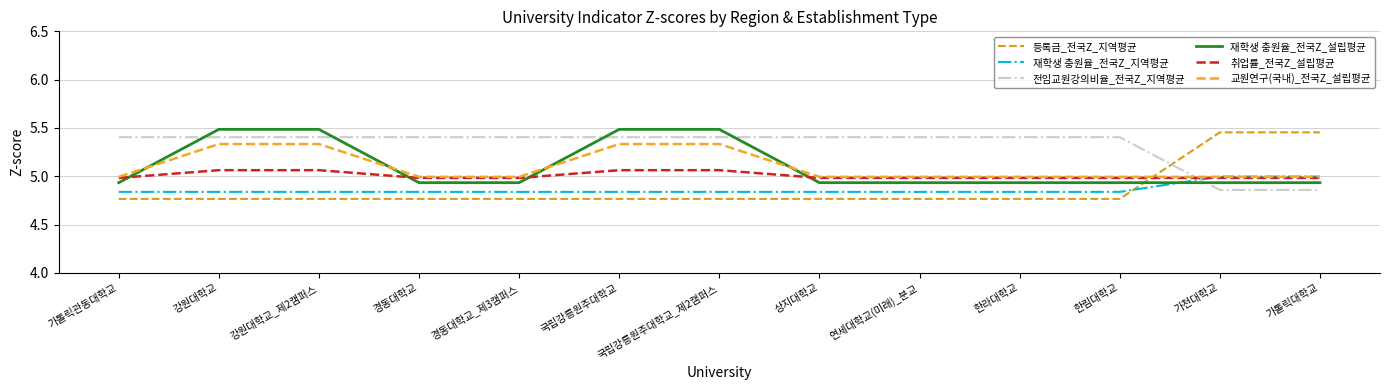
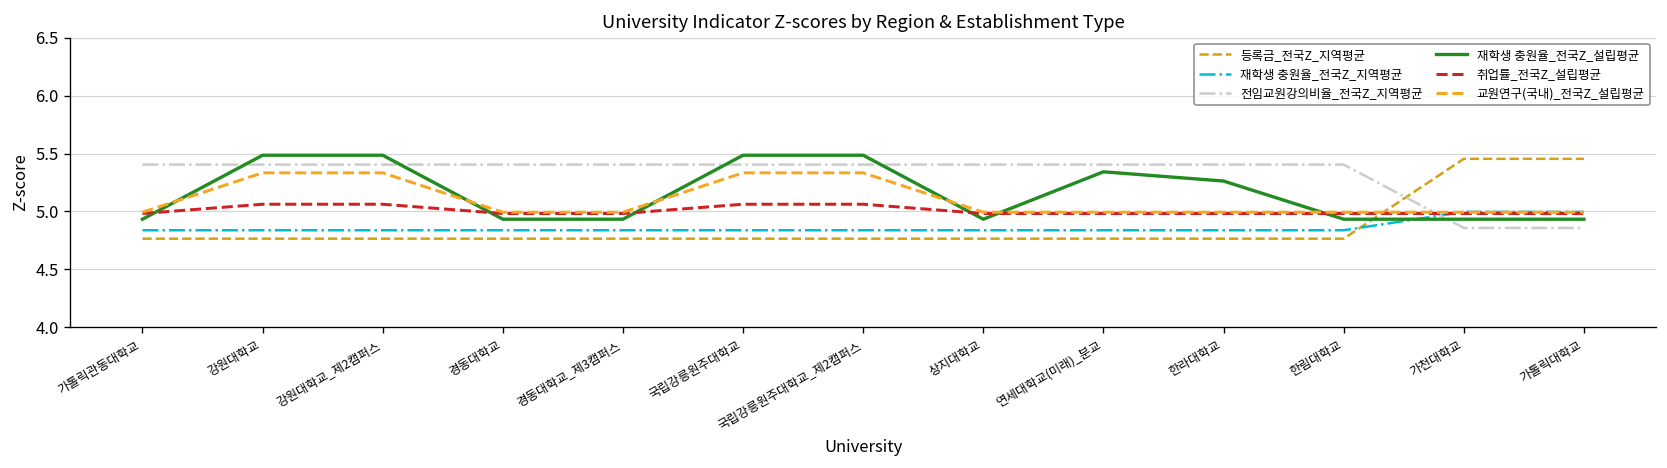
  {
    "재학생 충원율_전국Z_지역평균": {
      "가톨릭관동대학교": 4.8,
      "강원대학교": 4.8,
      "강원대학교_제2캠퍼스": 4.8,
      "경동대학교": 4.8,
      "경동대학교_제3캠퍼스": 4.8,
      "국립강릉원주대학교": 4.8,
      "국립강릉원주대학교_제2캠퍼스": 4.8,
      "상지대학교": 4.8,
      "연세대학교(미래)_분교": 4.8,
      "한라대학교": 4.8,
      "한림대학교": 4.8
    },
    "전임교원강의비율_전국Z_지역평균": {
      "가톨릭관동대학교": 5.4,
      "강원대학교": 5.4,
      "강원대학교_제2캠퍼스": 5.4,
      "경동대학교": 5.4,
      "경동대학교_제3캠퍼스": 5.4,
      "국립강릉원주대학교": 5.4,
      "국립강릉원주대학교_제2캠퍼스": 5.4,
      "상지대학교": 5.4,
      "연세대학교(미래)_분교": 5.4,
      "한라대학교": 5.4,
      "한림대학교": 5.4,
      "가천대학교": 4.9,
      "가톨릭대학교": 4.9
    },
    "재학생 충원율_전국Z_설립평균": {
      "가톨릭관동대학교": 4.9,
      "강원대학교": 5.5,
      "강원대학교_제2캠퍼스": 5.5,
      "경동대학교": 4.9,
      "경동대학교_제3캠퍼스": 4.9,
      "국립강릉원주대학교": 5.5,
      "국립강릉원주대학교_제2캠퍼스": 5.5,
      "상지대학교": 4.9,
-     "연세대학교(미래)_분교": 4.9,
-     "한라대학교": 4.9,
+     "연세대학교(미래)_분교": 5.3,
+     "한라대학교": 5.3,
      "한림대학교": 4.9,
      "가천대학교": 4.9,
      "가톨릭대학교": 4.9
    },
    "취업률_전국Z_설립평균": {
      "강원대학교": 5.1,
      "강원대학교_제2캠퍼스": 5.1,
      "국립강릉원주대학교": 5.1,
      "국립강릉원주대학교_제2캠퍼스": 5.1
    }
  }
